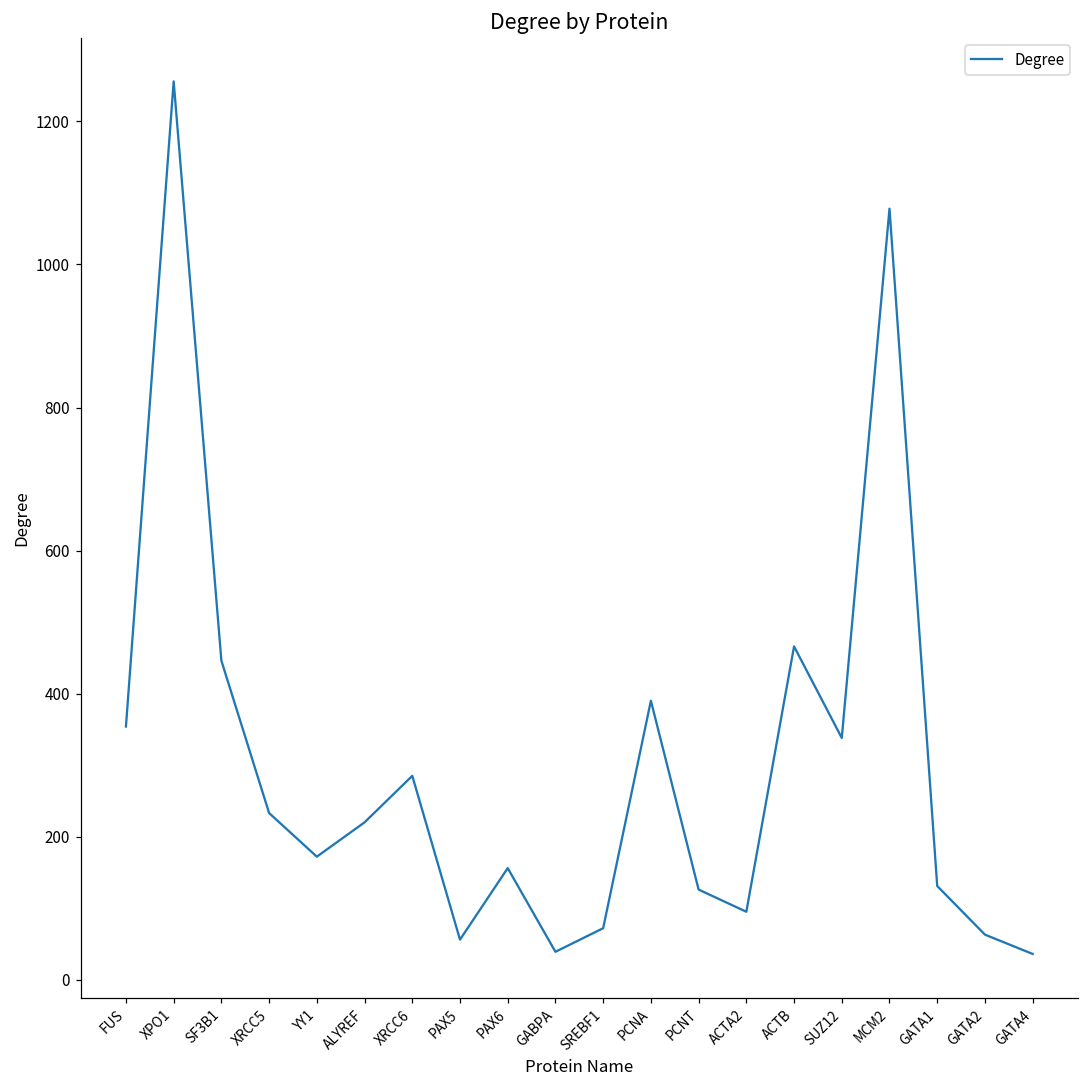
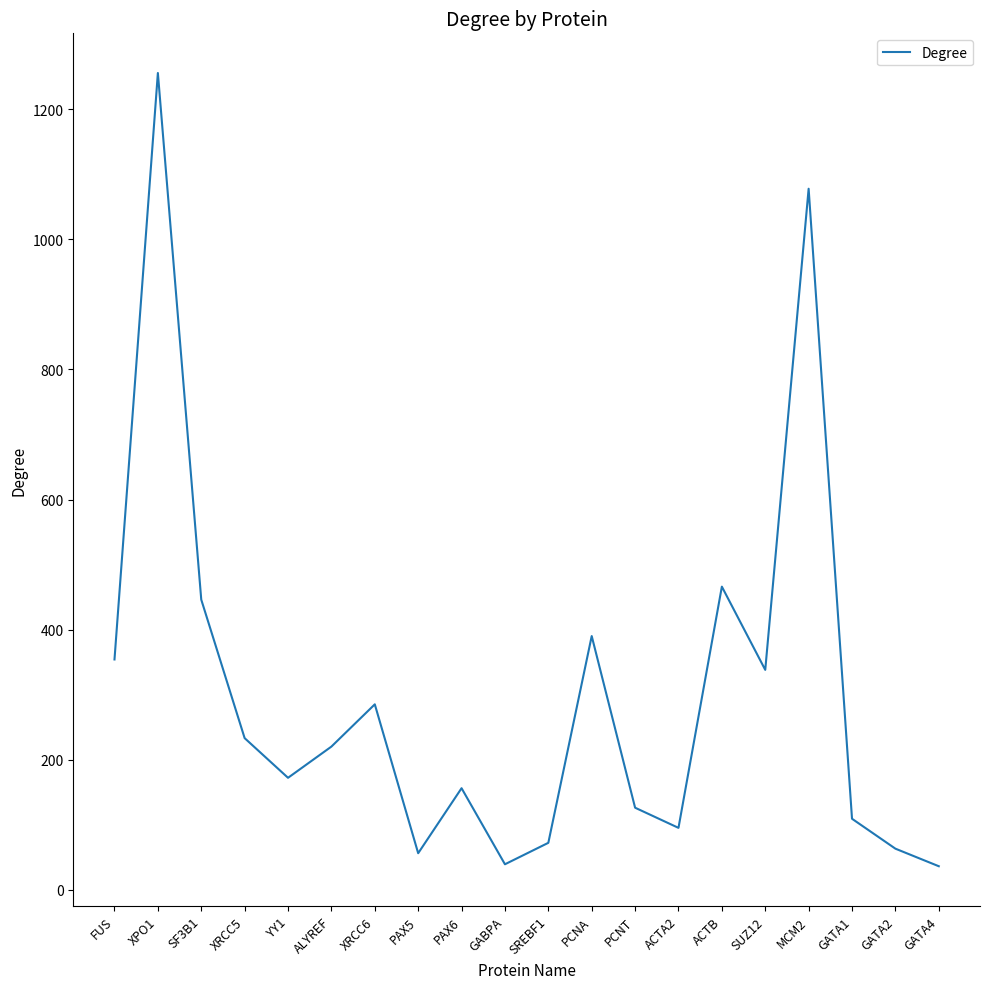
  {
    "FUS": 350,
    "XPO1": 1260,
    "SF3B1": 450,
    "XRCC5": 230,
    "YY1": 170,
    "ALYREF": 220,
    "XRCC6": 290,
    "PAX5": 60,
    "PAX6": 160,
    "GABPA": 40,
    "SREBF1": 70,
    "PCNA": 390,
    "PCNT": 130,
    "ACTA2": 100,
    "ACTB": 470,
    "SUZ12": 340,
    "MCM2": 1080,
-   "GATA1": 130,
+   "GATA1": 110,
    "GATA2": 60,
    "GATA4": 40
  }
